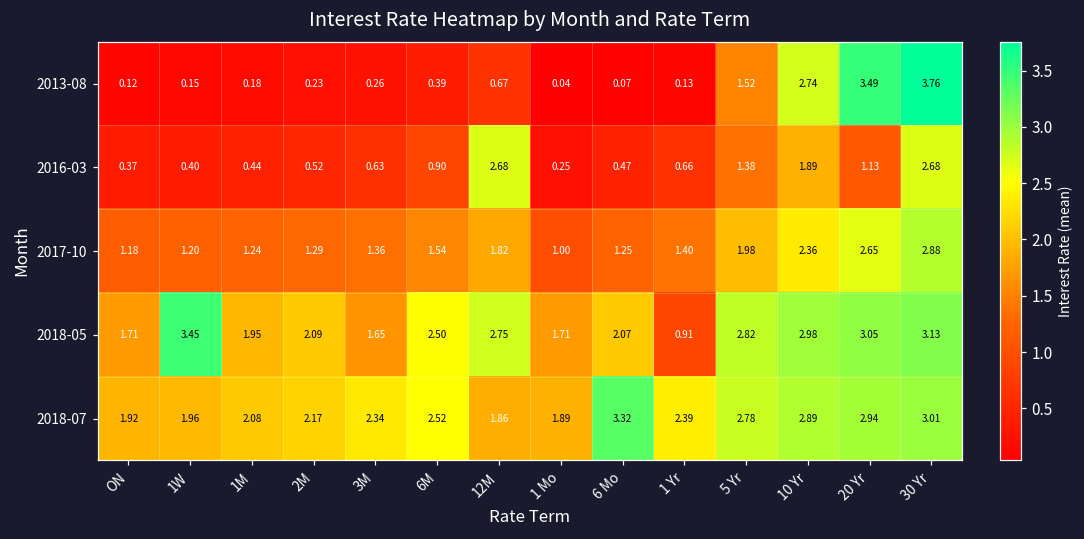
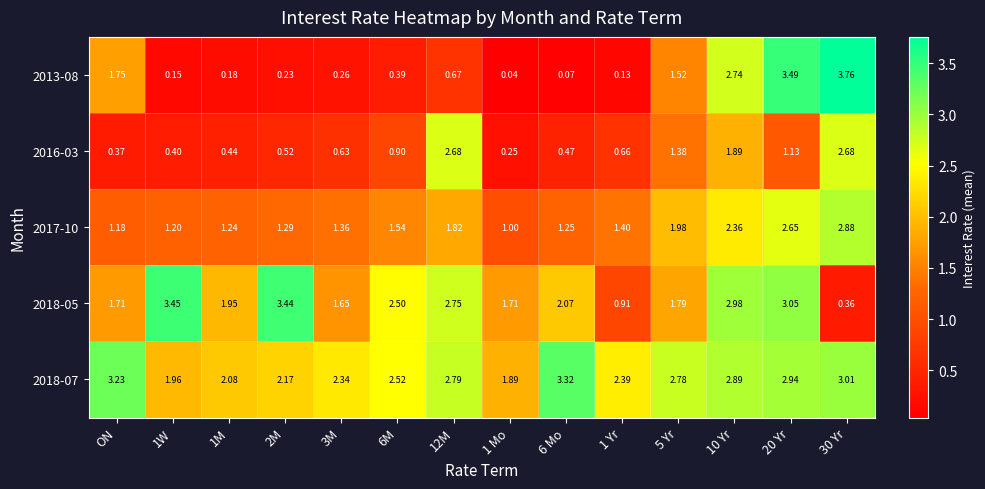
  {
    "2013-08": {
-     "ON": 0.12,
+     "ON": 1.75,
      "1W": 0.15,
      "1M": 0.18,
      "2M": 0.23,
      "3M": 0.26,
      "6M": 0.39,
      "12M": 0.67,
      "1 Mo": 0.04,
      "6 Mo": 0.07,
      "1 Yr": 0.13,
      "5 Yr": 1.52,
      "10 Yr": 2.74,
      "20 Yr": 3.49,
      "30 Yr": 3.76
    },
    "2016-03": {
      "ON": 0.37,
      "1W": 0.40,
      "1M": 0.44,
      "2M": 0.52,
      "3M": 0.63,
      "6M": 0.90,
      "12M": 2.68,
      "1 Mo": 0.25,
      "6 Mo": 0.47,
      "1 Yr": 0.66,
      "5 Yr": 1.38,
      "10 Yr": 1.89,
      "20 Yr": 1.13,
      "30 Yr": 2.68
    },
    "2017-10": {
      "ON": 1.18,
      "1W": 1.20,
      "1M": 1.24,
      "2M": 1.29,
      "3M": 1.36,
      "6M": 1.54,
      "12M": 1.82,
      "1 Mo": 1.00,
      "6 Mo": 1.25,
      "1 Yr": 1.40,
      "5 Yr": 1.98,
      "10 Yr": 2.36,
      "20 Yr": 2.65,
      "30 Yr": 2.88
    },
    "2018-05": {
      "ON": 1.71,
      "1W": 3.45,
      "1M": 1.95,
-     "2M": 2.09,
+     "2M": 3.44,
      "3M": 1.65,
      "6M": 2.50,
      "12M": 2.75,
      "1 Mo": 1.71,
      "6 Mo": 2.07,
      "1 Yr": 0.91,
-     "5 Yr": 2.82,
+     "5 Yr": 1.79,
      "10 Yr": 2.98,
      "20 Yr": 3.05,
-     "30 Yr": 3.13
+     "30 Yr": 0.36
    },
    "2018-07": {
-     "ON": 1.92,
+     "ON": 3.23,
      "1W": 1.96,
      "1M": 2.08,
      "2M": 2.17,
      "3M": 2.34,
      "6M": 2.52,
-     "12M": 1.86,
+     "12M": 2.79,
      "1 Mo": 1.89,
      "6 Mo": 3.32,
      "1 Yr": 2.39,
      "5 Yr": 2.78,
      "10 Yr": 2.89,
      "20 Yr": 2.94,
      "30 Yr": 3.01
    }
  }
